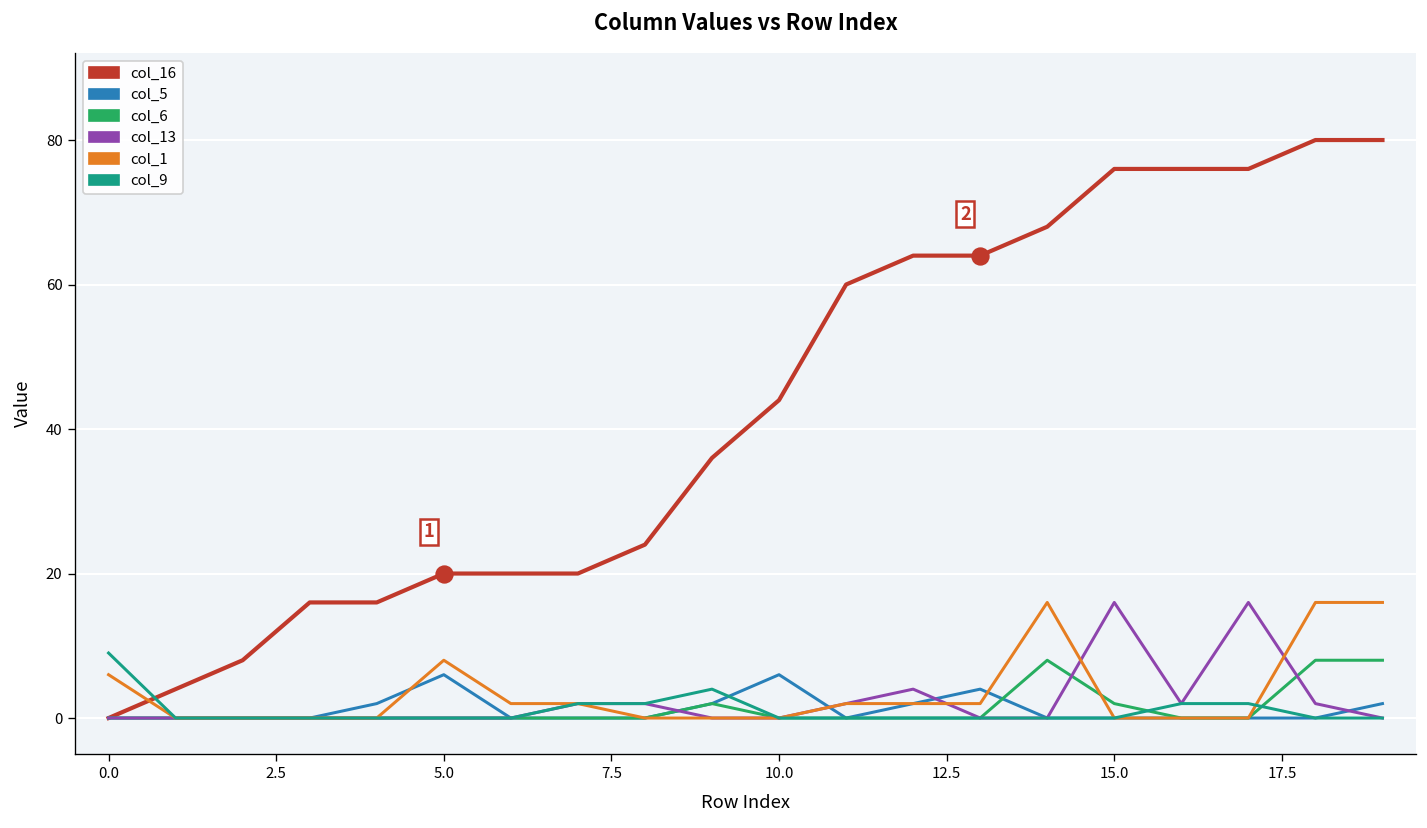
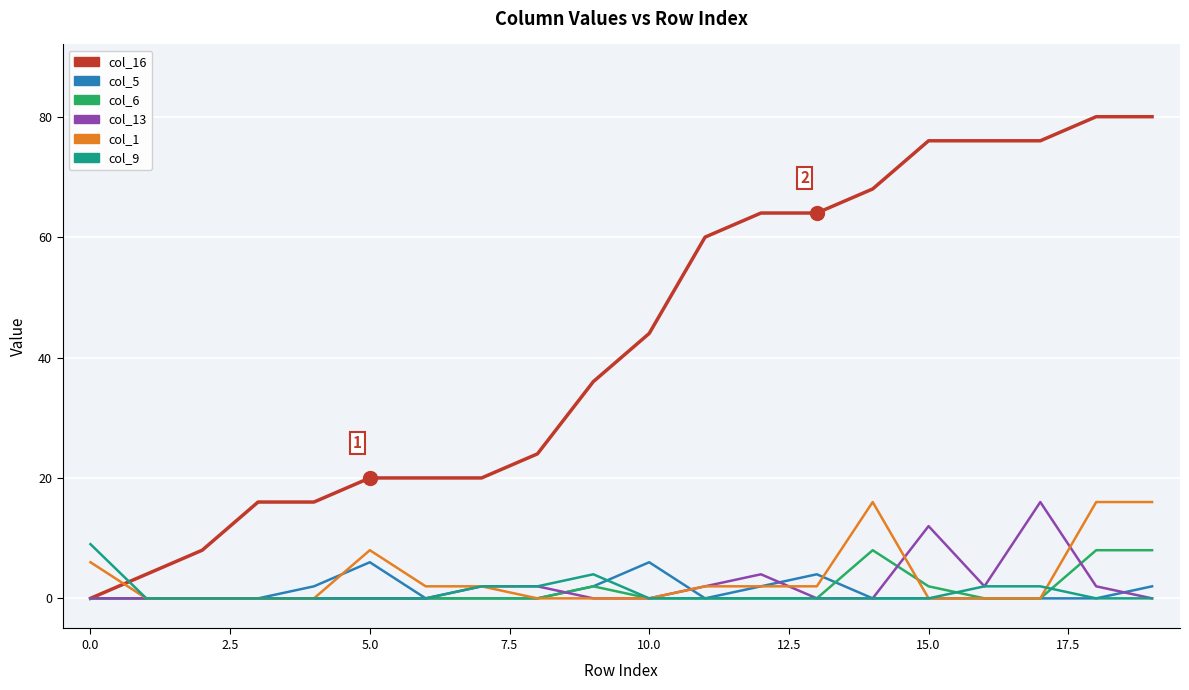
  {
    "col_5": {
      "5.0": 6,
      "10.0": 6
    },
    "col_13": {
-     "15.0": 16
+     "15.0": 12
    },
    "col_1": {
      "0.0": 6,
      "5.0": 8
    }
  }
